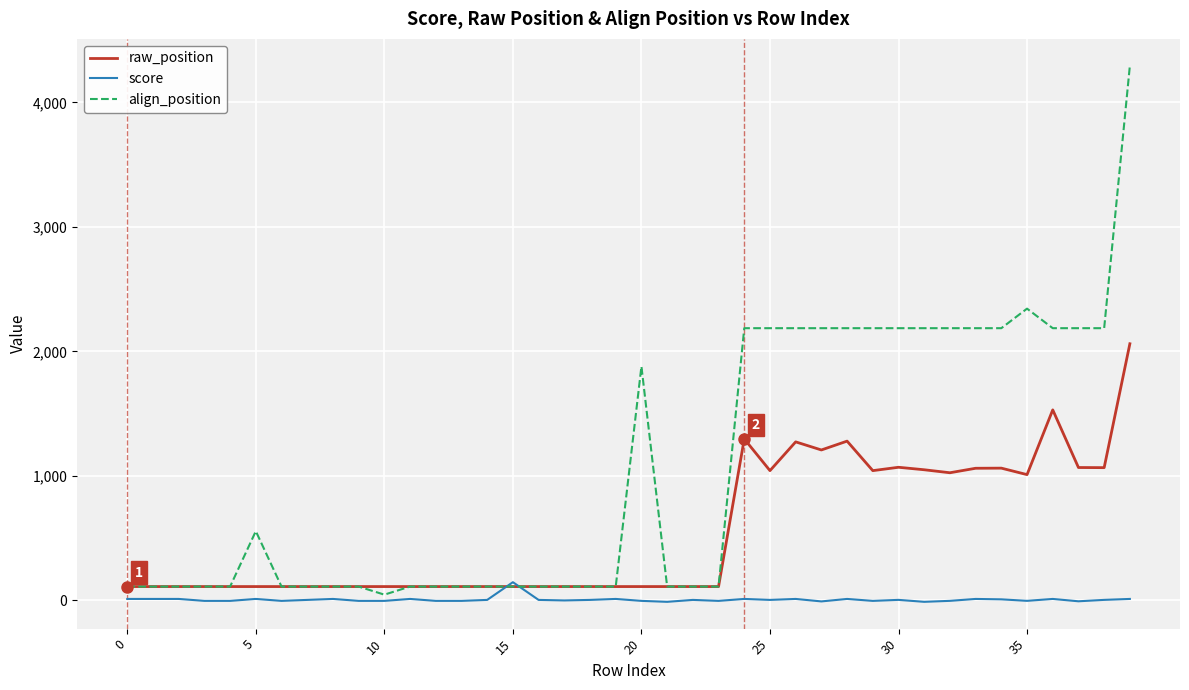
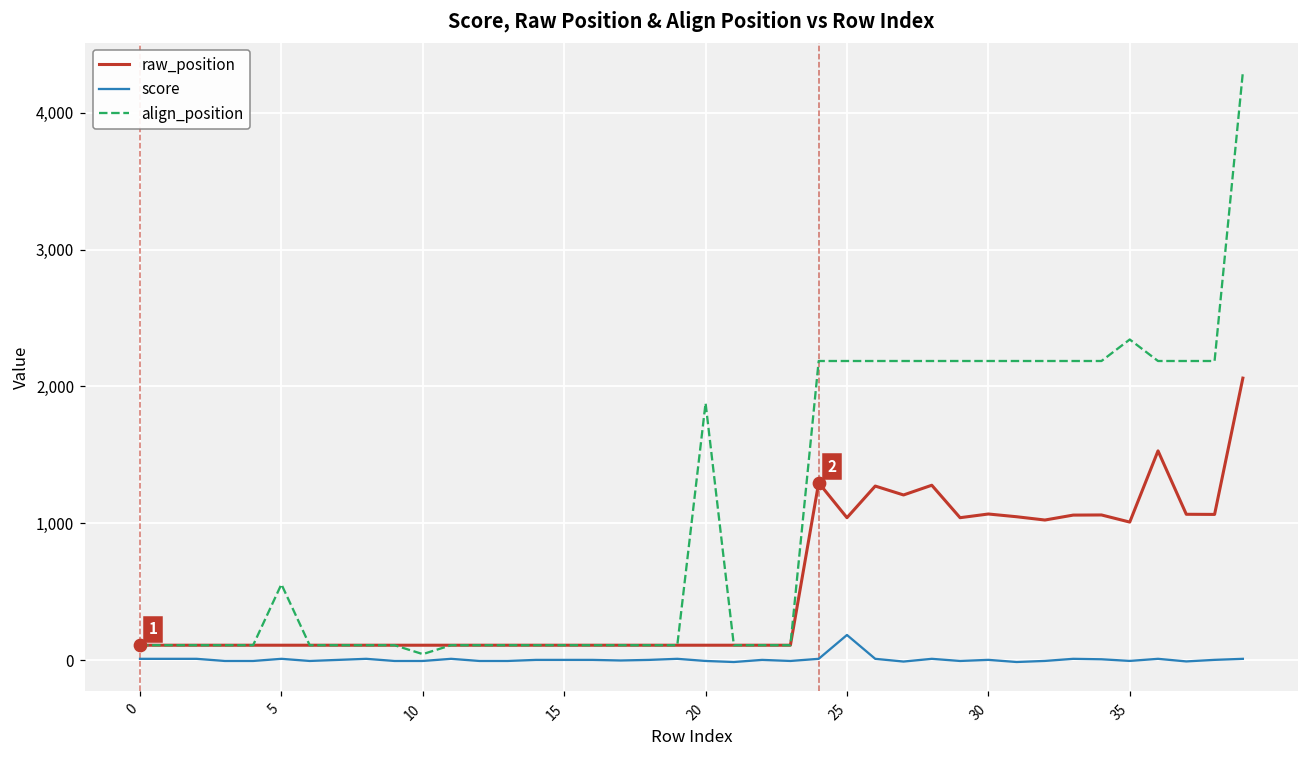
  {
    "score": {
      "0": "10",
      "5": "10",
      "10": "0",
-     "15": "150",
+     "15": "0",
      "20": "0",
-     "25": "0",
+     "25": "190",
      "30": "0",
      "35": "0"
    },
    "align_position": {
      "5": "560",
      "10": "50",
      "20": "1,880",
      "25": "2,190",
      "30": "2,190",
      "35": "2,340"
    }
  }
